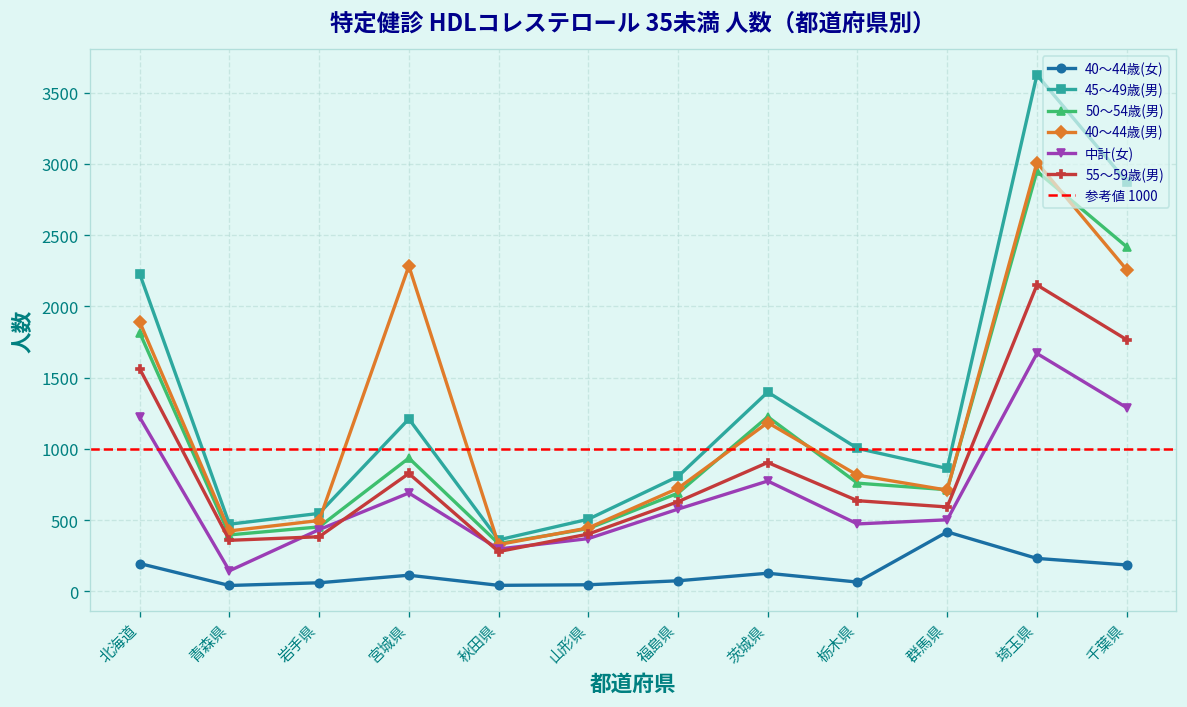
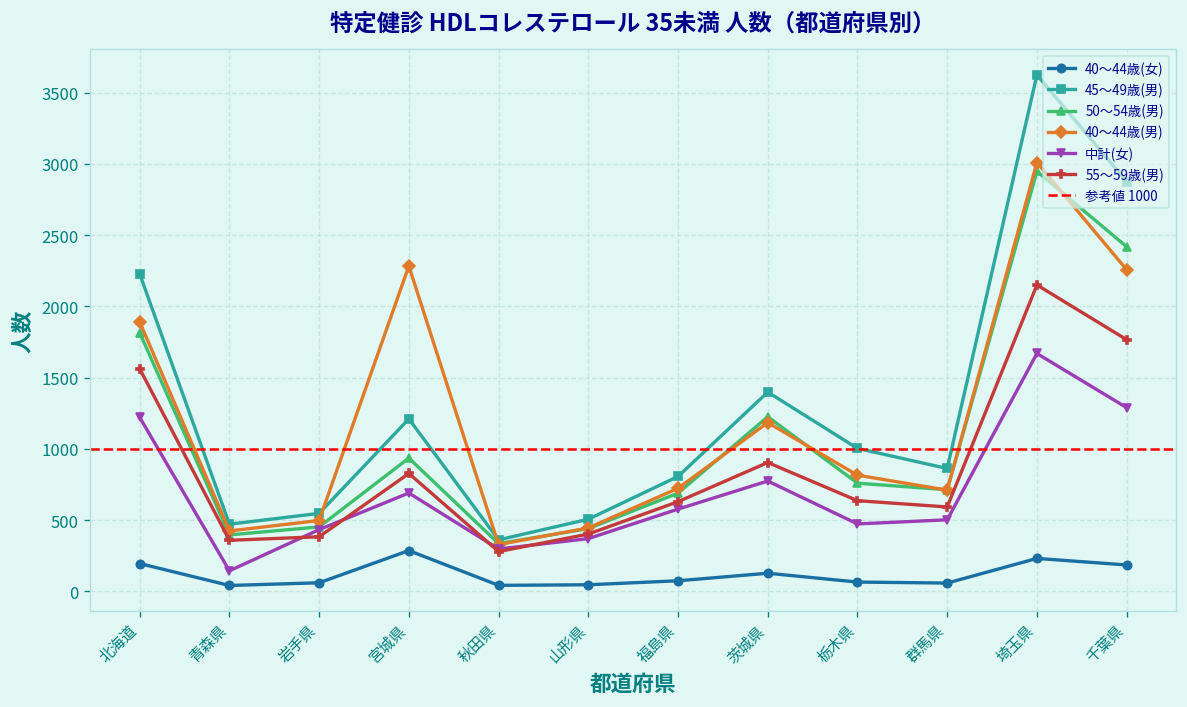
  {
    "40～44歳(女)": {
      "北海道": 200,
      "青森県": 40,
      "岩手県": 60,
-     "宮城県": 110,
+     "宮城県": 290,
      "秋田県": 40,
      "山形県": 50,
      "福島県": 70,
      "茨城県": 130,
      "栃木県": 70,
-     "群馬県": 420,
+     "群馬県": 60,
      "埼玉県": 230,
      "千葉県": 190
    },
    "40～44歳(男)": {
      "北海道": 1890,
      "青森県": 420,
      "岩手県": 500,
      "宮城県": 2280,
      "福島県": 720,
      "茨城県": 1180,
      "栃木県": 820,
      "埼玉県": 3010,
      "千葉県": 2260
    },
    "中計(女)": {
      "北海道": 1220,
      "青森県": 140,
      "宮城県": 690,
      "山形県": 370,
      "福島県": 580,
      "茨城県": 770,
      "栃木県": 470,
      "群馬県": 500,
      "埼玉県": 1670,
      "千葉県": 1290
    },
    "55～59歳(男)": {
      "北海道": 1560,
      "青森県": 360,
      "岩手県": 380,
      "宮城県": 830,
      "山形県": 400,
      "福島県": 630,
      "茨城県": 900,
      "栃木県": 640,
      "群馬県": 590,
      "埼玉県": 2150,
      "千葉県": 1770
    }
  }
